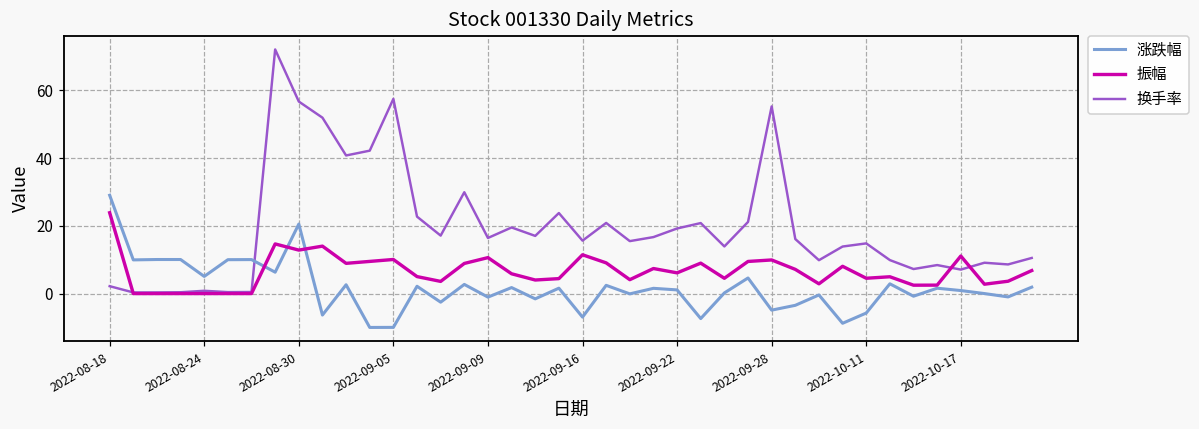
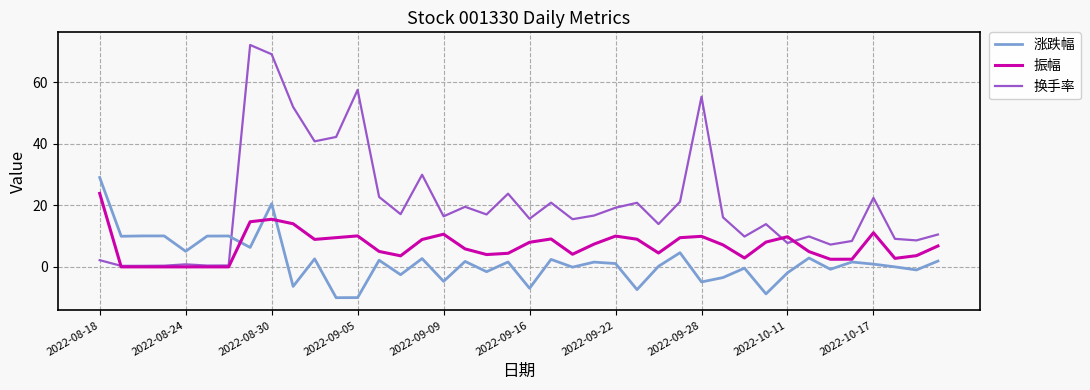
  {
    "涨跌幅": {
      "2022-08-18": 29,
      "2022-08-24": 5,
      "2022-08-30": 21,
      "2022-09-05": -10,
-     "2022-09-09": -1,
+     "2022-09-09": -5,
      "2022-09-16": -7,
      "2022-09-22": 1,
      "2022-09-28": -5,
-     "2022-10-11": -6,
+     "2022-10-11": -2,
      "2022-10-17": 1
    },
    "振幅": {
      "2022-08-18": 24,
-     "2022-08-30": 13,
+     "2022-08-30": 15,
      "2022-09-05": 10,
      "2022-09-09": 11,
-     "2022-09-16": 11,
-     "2022-09-22": 6,
+     "2022-09-16": 8,
+     "2022-09-22": 10,
      "2022-09-28": 10,
-     "2022-10-11": 5,
+     "2022-10-11": 10,
      "2022-10-17": 11
    },
    "换手率": {
      "2022-08-18": 2,
-     "2022-08-30": 57,
+     "2022-08-30": 69,
      "2022-09-05": 57,
      "2022-09-09": 16,
      "2022-09-16": 16,
      "2022-09-22": 19,
      "2022-09-28": 55,
-     "2022-10-11": 15,
-     "2022-10-17": 7
+     "2022-10-11": 8,
+     "2022-10-17": 22
    }
  }
